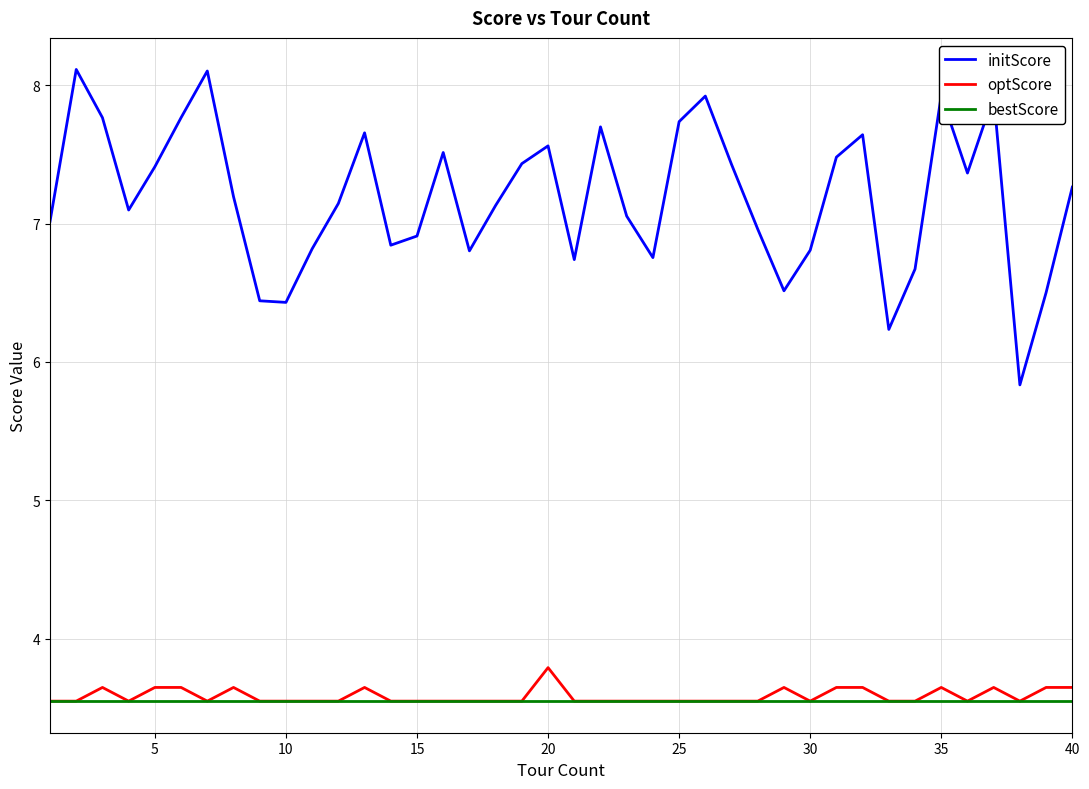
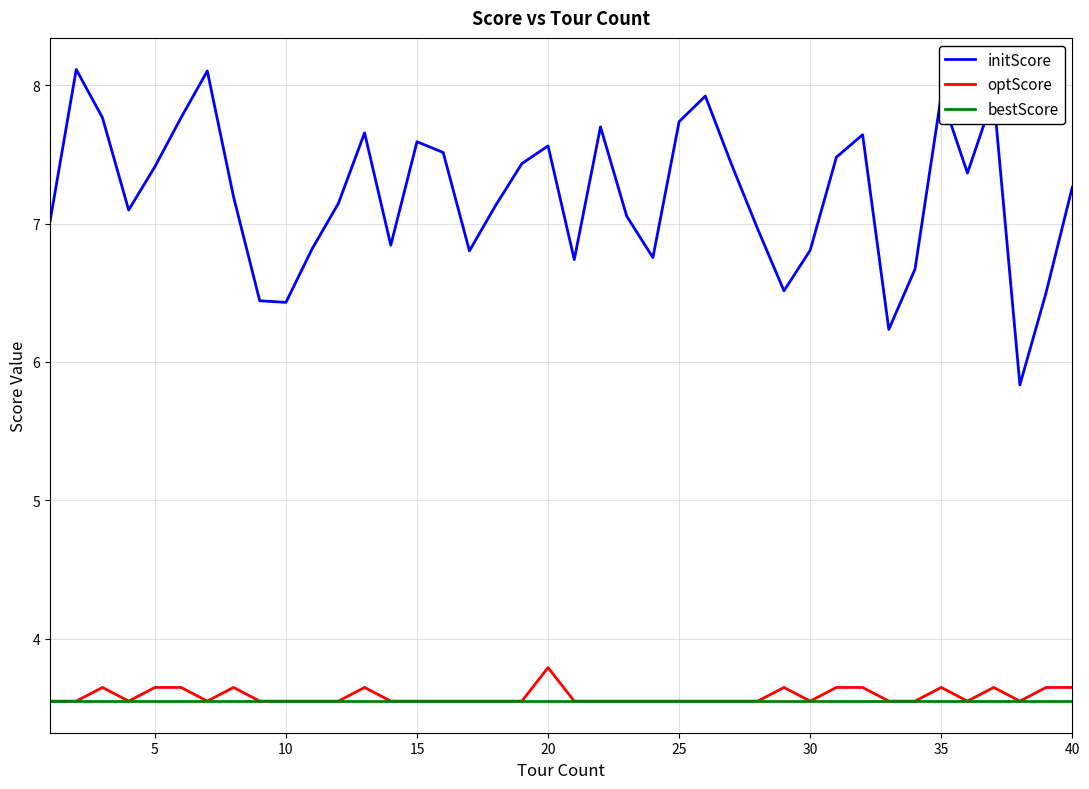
  {
    "initScore": {
      "5": 7.41,
      "10": 6.43,
-     "15": 6.91,
+     "15": 7.59,
      "20": 7.56,
      "25": 7.74,
      "30": 6.81,
      "40": 7.26
    },
    "optScore": {
      "5": 3.65,
      "20": 3.79,
      "35": 3.65,
      "40": 3.65
    },
    "bestScore": {
      "5": 3.55,
      "20": 3.55,
      "35": 3.55,
      "40": 3.55
    }
  }
